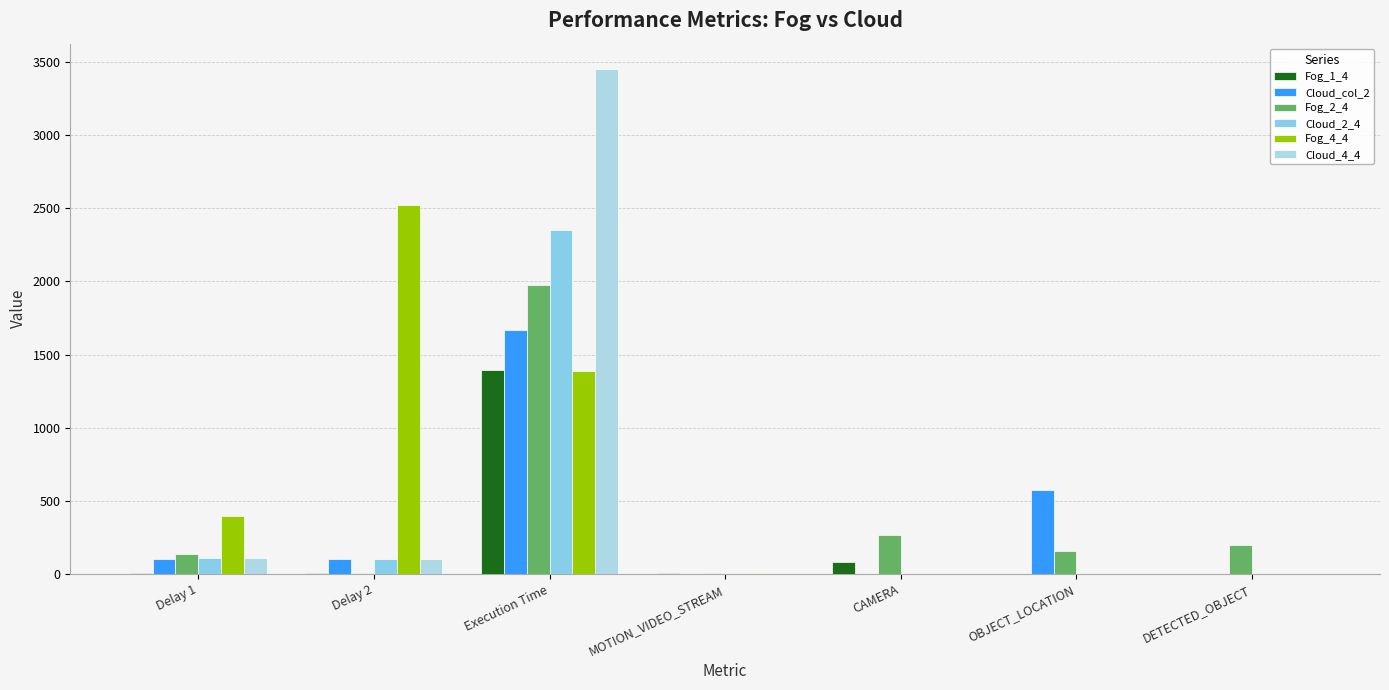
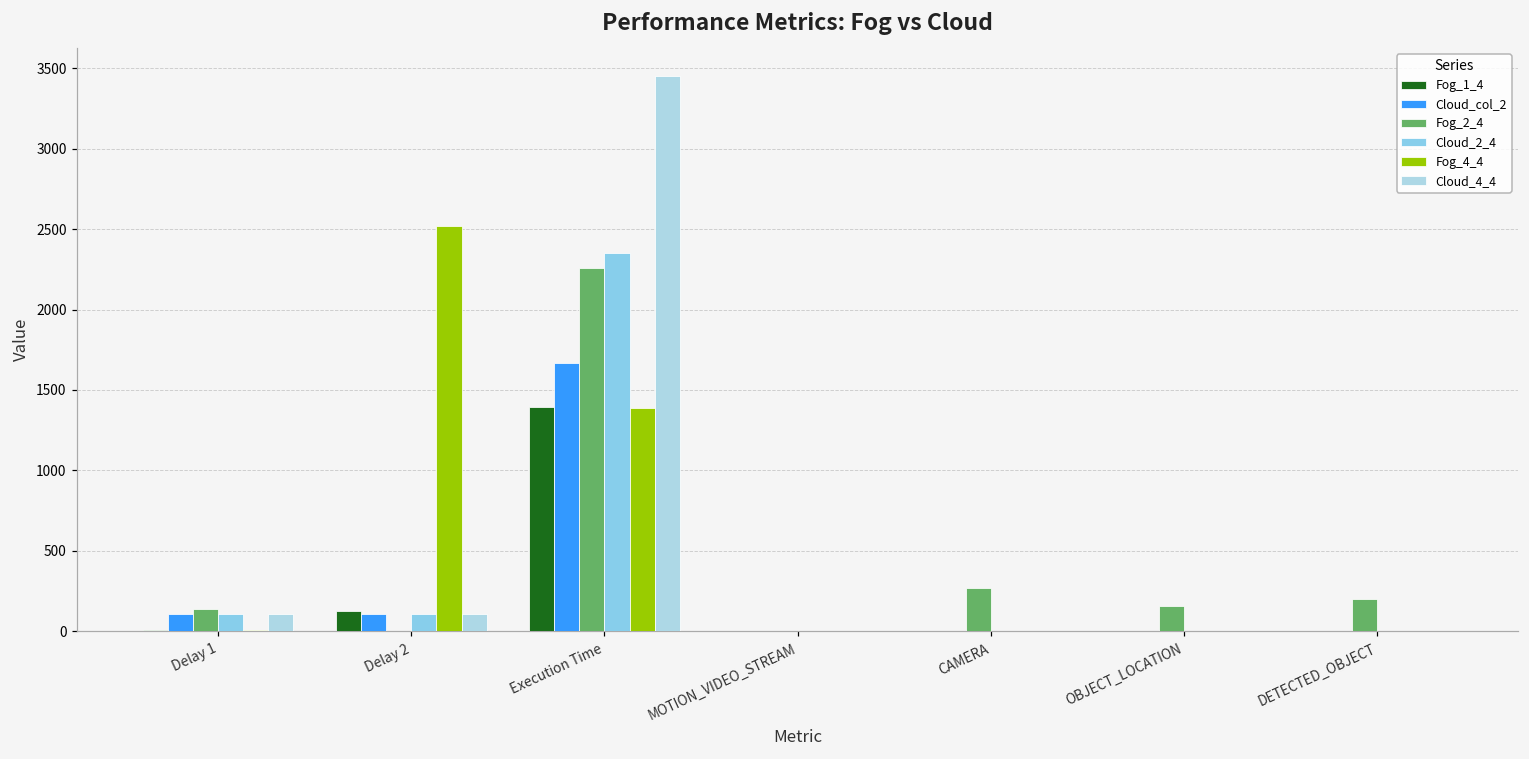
  {
    "Fog_1_4": {
-     "Delay 2": 0,
+     "Delay 2": 130,
      "Execution Time": 1390,
-     "CAMERA": 80
+     "CAMERA": 0
    },
    "Cloud_col_2": {
      "Delay 1": 110,
      "Delay 2": 110,
      "Execution Time": 1670,
-     "OBJECT_LOCATION": 580
+     "OBJECT_LOCATION": 0
    },
    "Fog_2_4": {
      "Delay 1": 140,
-     "Execution Time": 1980,
+     "Execution Time": 2260,
      "CAMERA": 270,
      "OBJECT_LOCATION": 160,
      "DETECTED_OBJECT": 200
    },
    "Fog_4_4": {
-     "Delay 1": 400,
+     "Delay 1": 10,
      "Delay 2": 2520,
      "Execution Time": 1390
    }
  }
